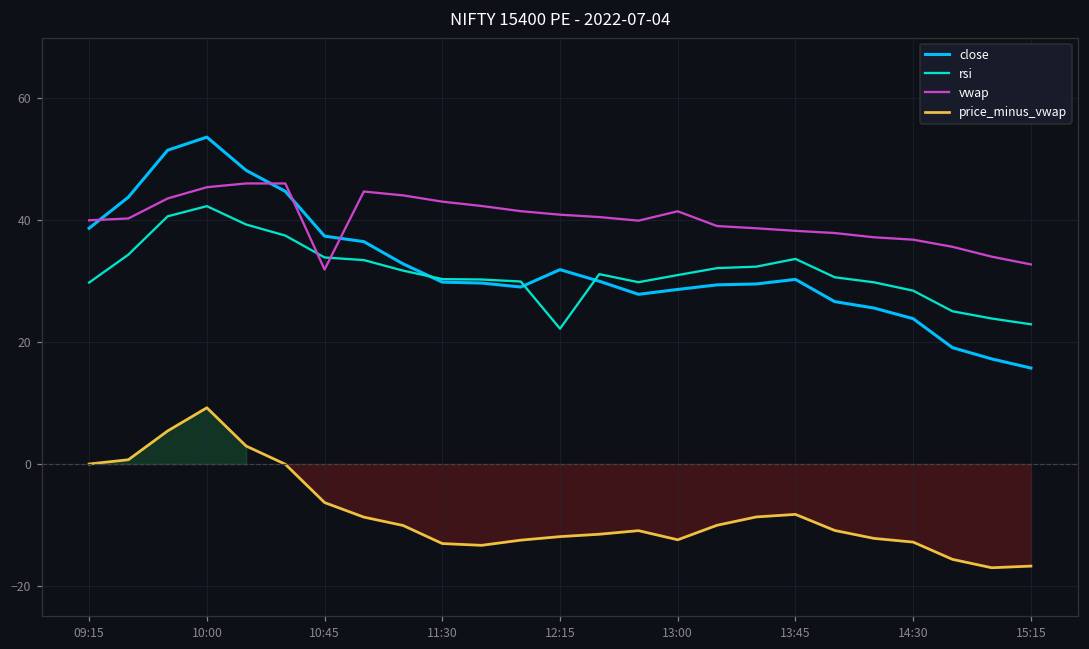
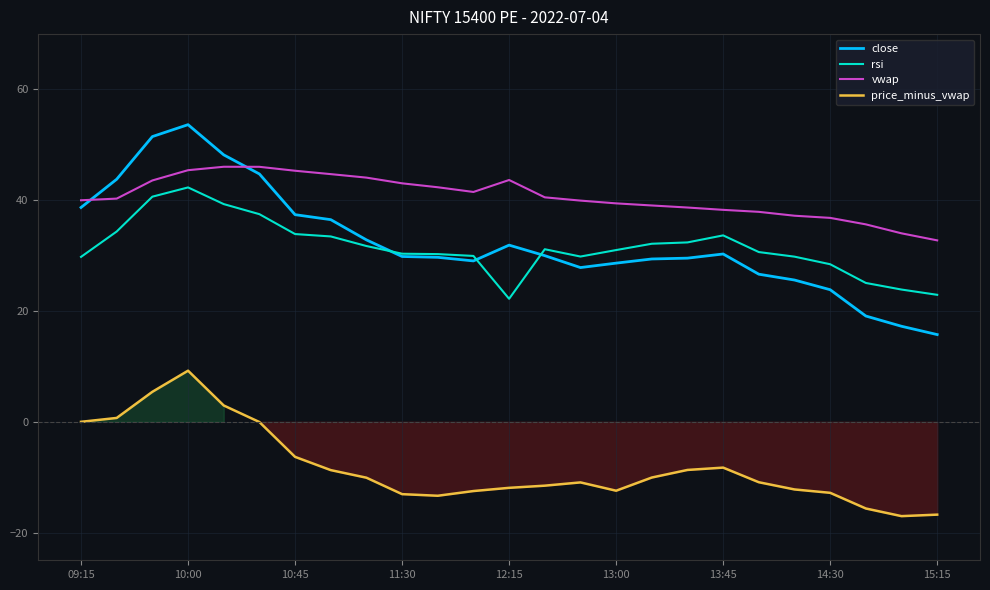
  {
    "close": {
      "09:15": 39,
      "10:00": 54,
      "10:45": 37,
      "11:30": 30,
      "12:15": 32,
      "13:00": 29,
      "13:45": 30,
      "14:30": 24,
      "15:15": 16
    },
    "rsi": {
      "09:15": 30,
      "10:00": 42,
      "10:45": 34,
      "11:30": 30,
      "12:15": 22,
      "13:00": 31,
      "13:45": 34,
      "14:30": 28,
      "15:15": 23
    },
    "vwap": {
      "09:15": 40,
      "10:00": 45,
-     "10:45": 32,
+     "10:45": 45,
      "11:30": 43,
-     "12:15": 41,
-     "13:00": 41,
+     "12:15": 44,
+     "13:00": 39,
      "13:45": 38,
      "14:30": 37,
      "15:15": 33
    },
    "price_minus_vwap": {
      "10:45": -6,
      "11:30": -13,
      "12:15": -12,
      "13:00": -12,
      "13:45": -8,
      "14:30": -13,
      "15:15": -17
    }
  }
